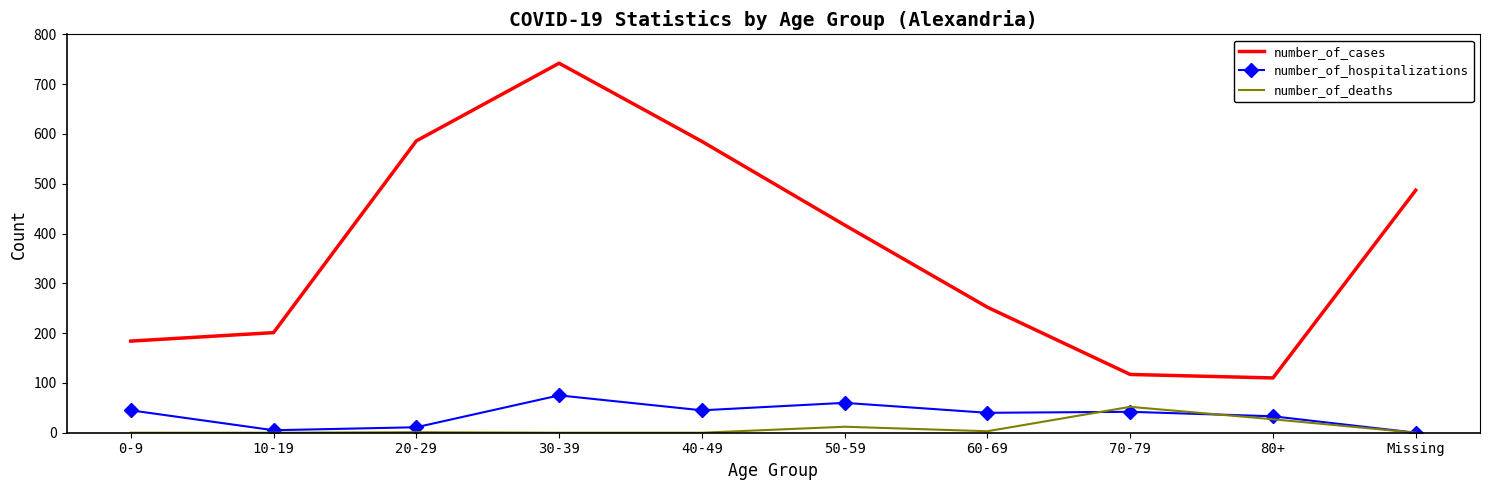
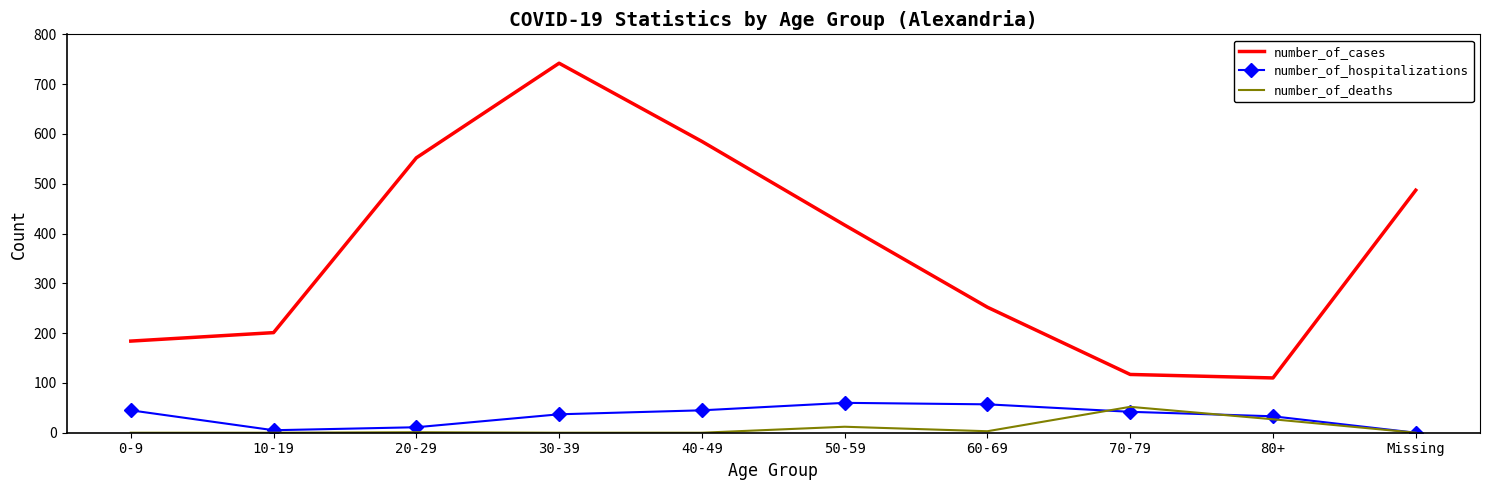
  {
    "number_of_cases": {
      "0-9": 180,
      "10-19": 200,
-     "20-29": 590,
+     "20-29": 550,
      "30-39": 740,
      "40-49": 590,
      "50-59": 420,
      "60-69": 250,
      "70-79": 120,
      "80+": 110,
      "Missing": 490
    },
    "number_of_hospitalizations": {
      "0-9": 50,
      "20-29": 10,
-     "30-39": 80,
+     "30-39": 40,
      "40-49": 50,
      "50-59": 60,
-     "60-69": 40,
+     "60-69": 60,
      "70-79": 40,
      "80+": 30
    },
    "number_of_deaths": {
      "0-9": 0,
      "20-29": 0,
      "30-39": 0,
      "40-49": 0,
      "50-59": 10,
      "60-69": 0,
      "70-79": 50,
      "80+": 30
    }
  }
